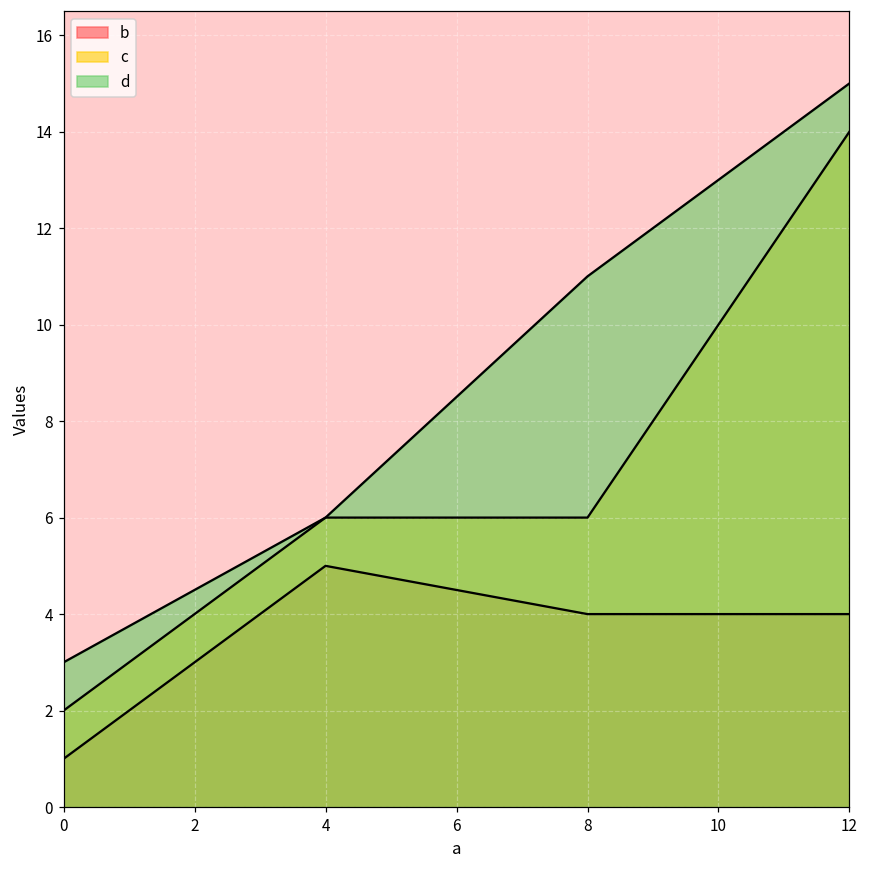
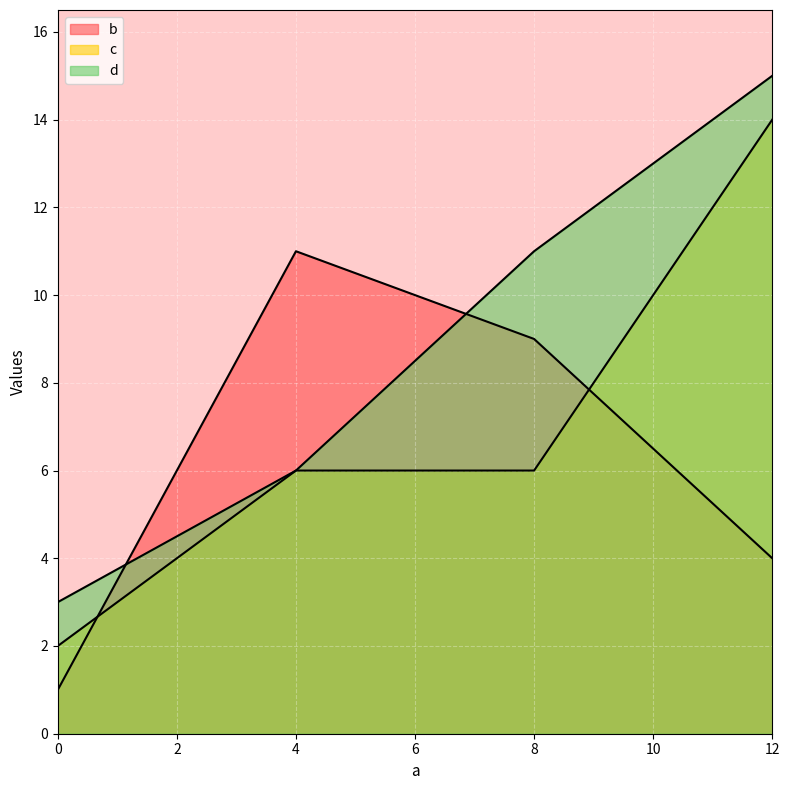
  {
    "b": {
      "0": 1,
-     "4": 5,
-     "8": 4,
+     "4": 11,
+     "8": 9,
      "12": 4
    },
    "c": {
      "0": 2,
      "8": 6,
      "12": 14
    },
    "d": {
      "0": 3,
      "8": 11,
      "12": 15
    }
  }
